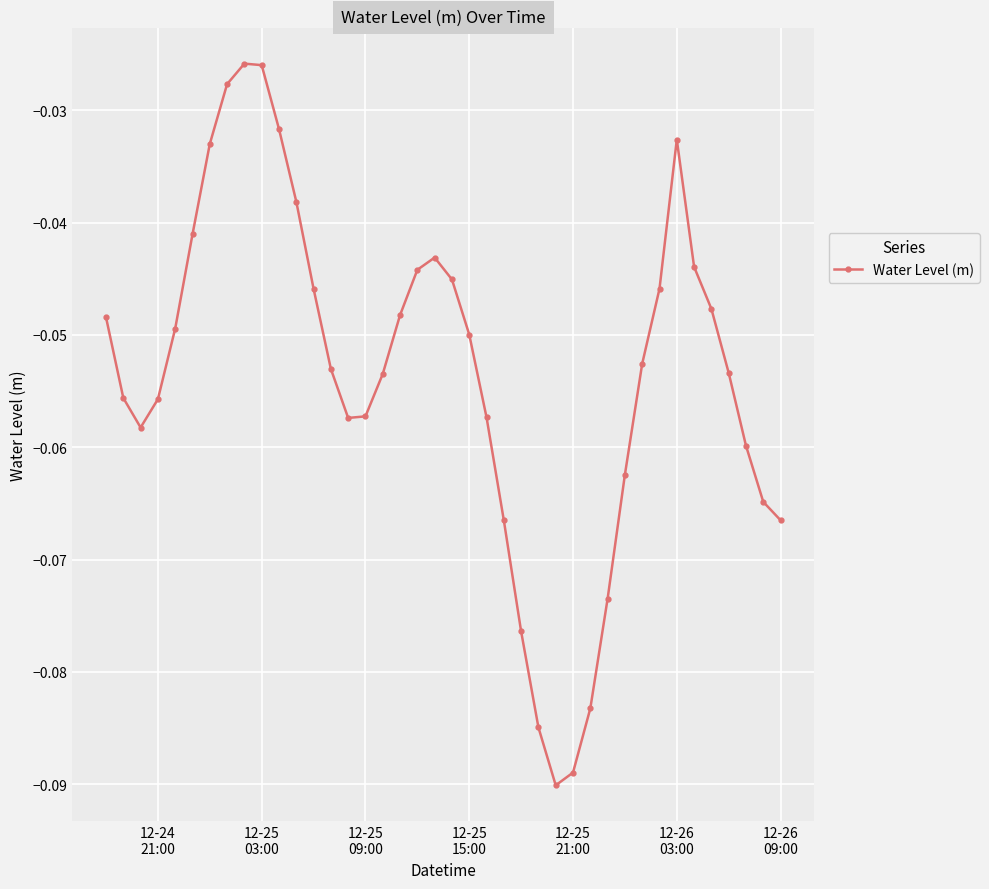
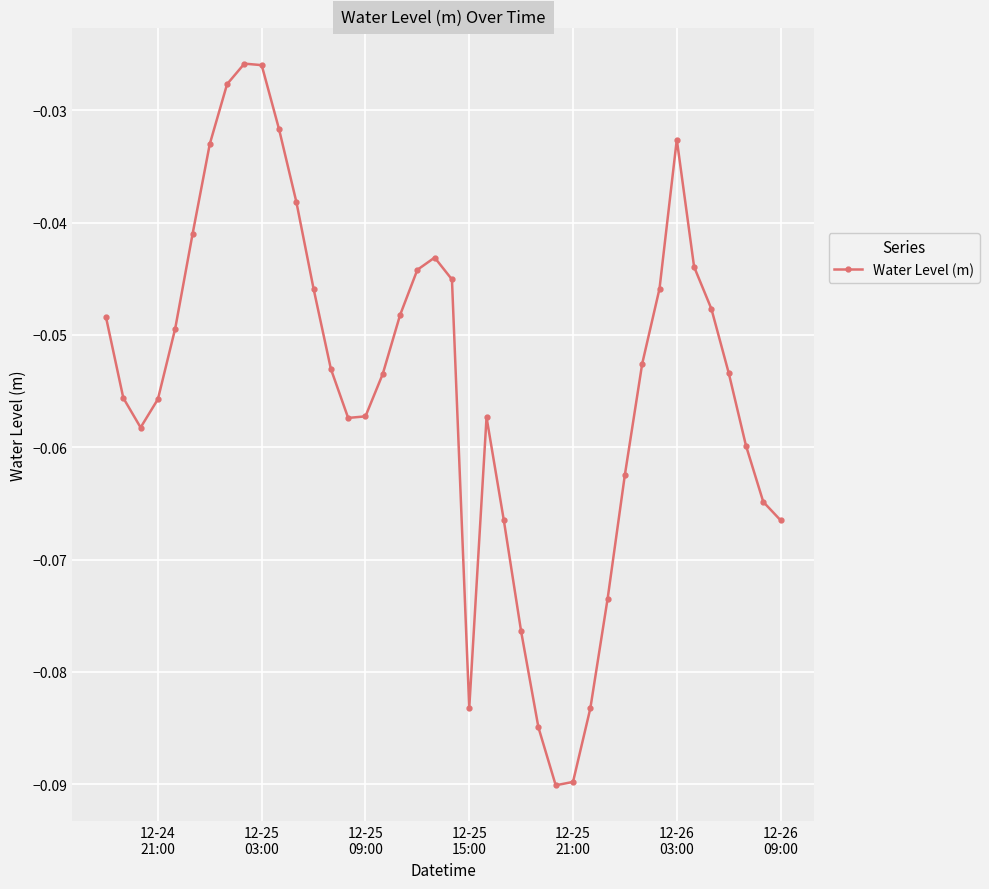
  {
    "12-24 21:00": -0.0557,
    "12-25 03:00": -0.0260,
    "12-25 09:00": -0.0572,
-   "12-25 15:00": -0.0500,
-   "12-25 21:00": -0.0890,
+   "12-25 15:00": -0.0832,
+   "12-25 21:00": -0.0898,
    "12-26 03:00": -0.0326,
    "12-26 09:00": -0.0665
  }
